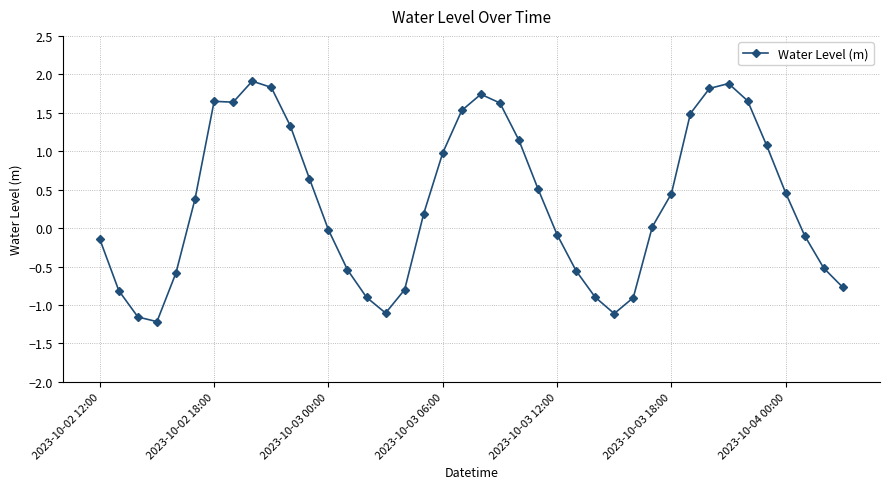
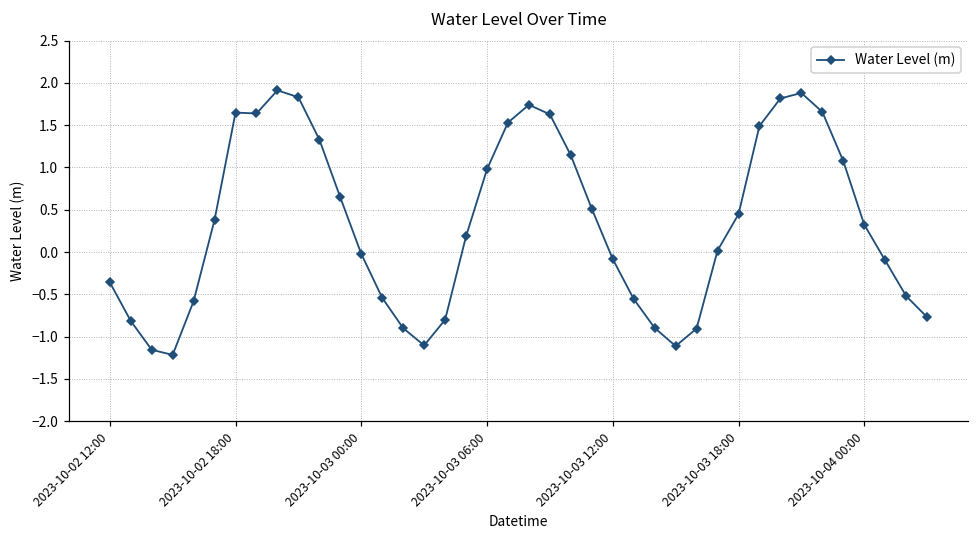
  {
-   "2023-10-02 12:00": -0.1,
+   "2023-10-02 12:00": -0.4,
    "2023-10-02 18:00": 1.6,
    "2023-10-03 00:00": 0.0,
    "2023-10-03 06:00": 1.0,
    "2023-10-03 12:00": -0.1,
    "2023-10-03 18:00": 0.4,
-   "2023-10-04 00:00": 0.5
+   "2023-10-04 00:00": 0.3
  }
